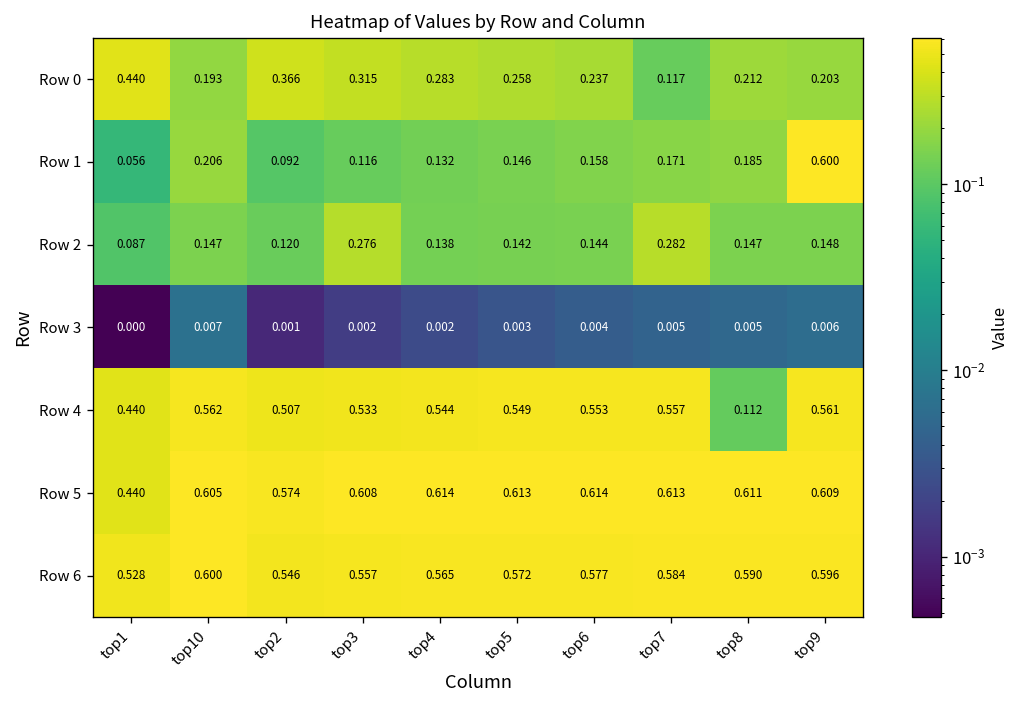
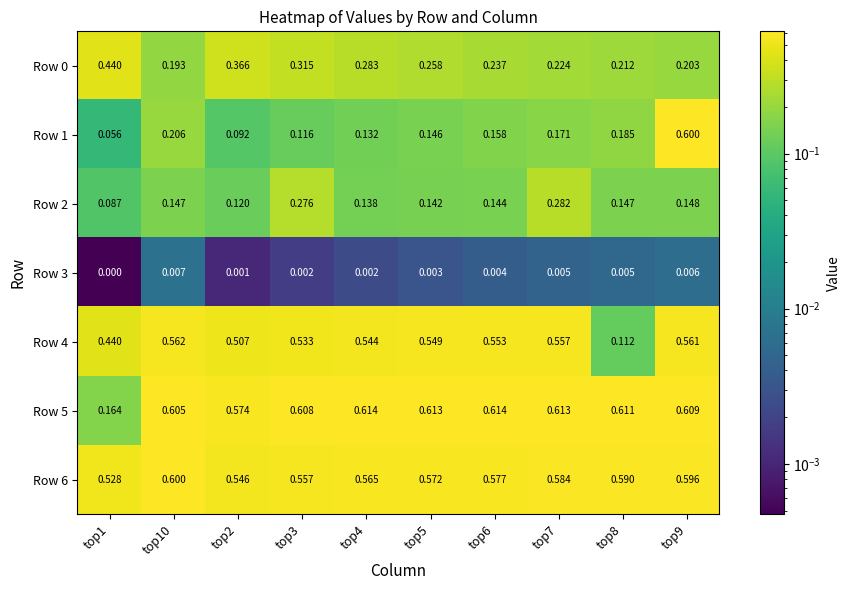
  {
    "Row 0": {
      "top1": 0.440,
      "top10": 0.193,
      "top2": 0.366,
      "top3": 0.315,
      "top4": 0.283,
      "top5": 0.258,
      "top6": 0.237,
-     "top7": 0.117,
+     "top7": 0.224,
      "top8": 0.212,
      "top9": 0.203
    },
    "Row 1": {
      "top1": 0.056,
      "top10": 0.206,
      "top2": 0.092,
      "top3": 0.116,
      "top4": 0.132,
      "top5": 0.146,
      "top6": 0.158,
      "top7": 0.171,
      "top8": 0.185,
      "top9": 0.600
    },
    "Row 2": {
      "top1": 0.087,
      "top10": 0.147,
      "top2": 0.120,
      "top3": 0.276,
      "top4": 0.138,
      "top5": 0.142,
      "top6": 0.144,
      "top7": 0.282,
      "top8": 0.147,
      "top9": 0.148
    },
    "Row 3": {
      "top1": 0.000,
      "top10": 0.007,
      "top2": 0.001,
      "top3": 0.002,
      "top4": 0.002,
      "top5": 0.003,
      "top6": 0.004,
      "top7": 0.005,
      "top8": 0.005,
      "top9": 0.006
    },
    "Row 4": {
      "top1": 0.440,
      "top10": 0.562,
      "top2": 0.507,
      "top3": 0.533,
      "top4": 0.544,
      "top5": 0.549,
      "top6": 0.553,
      "top7": 0.557,
      "top8": 0.112,
      "top9": 0.561
    },
    "Row 5": {
-     "top1": 0.440,
+     "top1": 0.164,
      "top10": 0.605,
      "top2": 0.574,
      "top3": 0.608,
      "top4": 0.614,
      "top5": 0.613,
      "top6": 0.614,
      "top7": 0.613,
      "top8": 0.611,
      "top9": 0.609
    },
    "Row 6": {
      "top1": 0.528,
      "top10": 0.600,
      "top2": 0.546,
      "top3": 0.557,
      "top4": 0.565,
      "top5": 0.572,
      "top6": 0.577,
      "top7": 0.584,
      "top8": 0.590,
      "top9": 0.596
    }
  }
